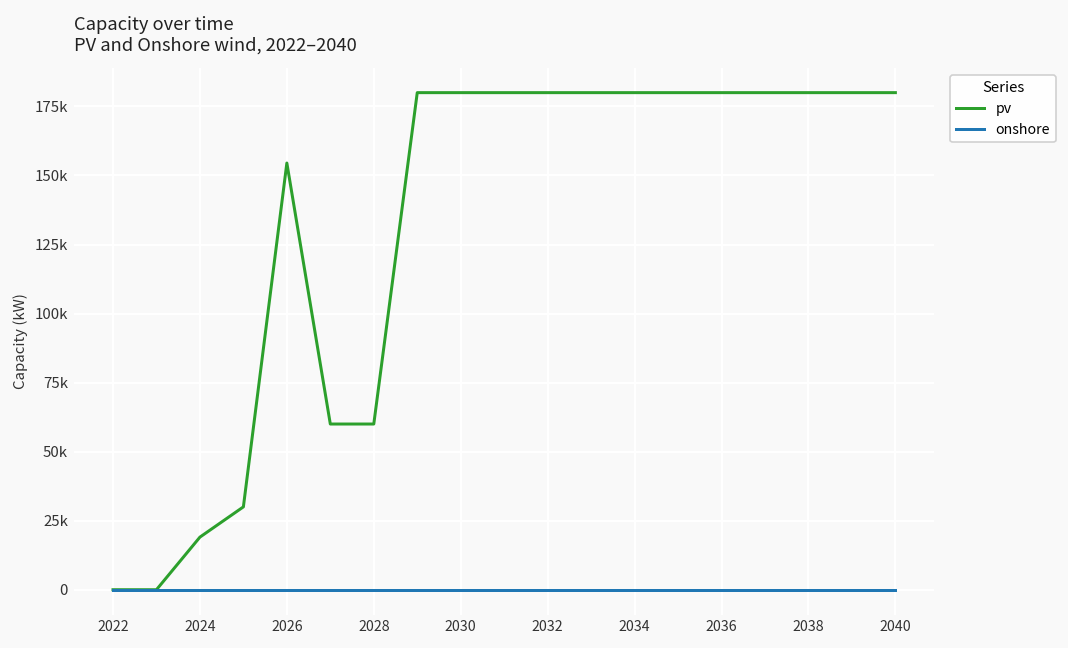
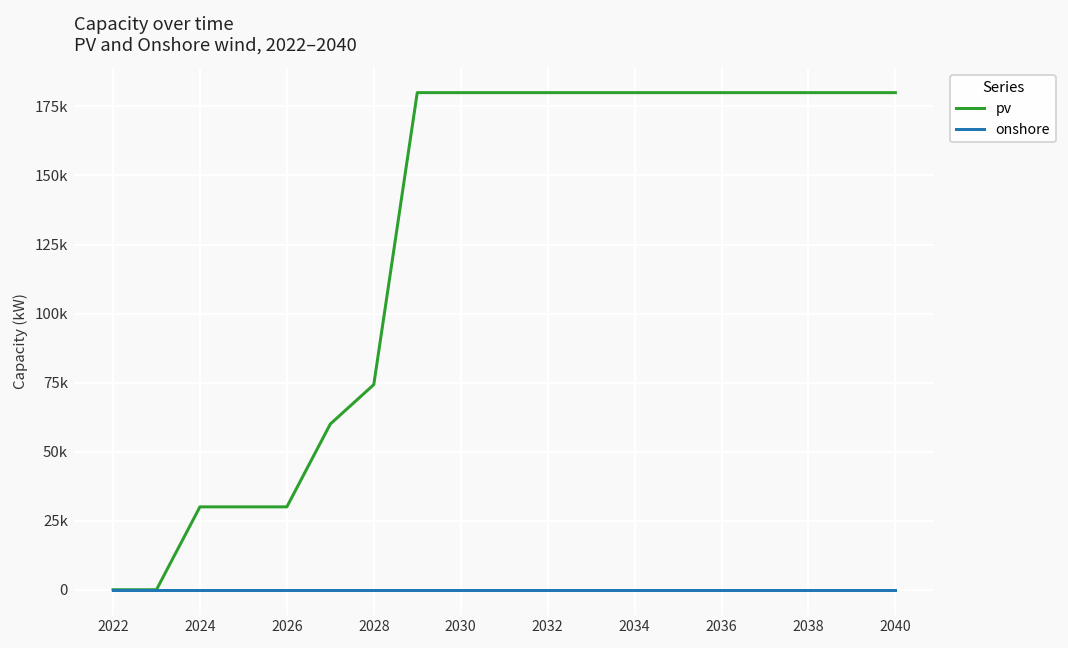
  {
    "pv": {
-     "2024": 19000,
-     "2026": 155000,
-     "2028": 60000,
+     "2024": 30000,
+     "2026": 30000,
+     "2028": 74000,
      "2030": 180000,
      "2032": 180000,
      "2034": 180000,
      "2036": 180000,
      "2038": 180000,
      "2040": 180000
    },
    "onshore": {
      "2024": 0,
      "2026": 0,
      "2028": 0,
      "2030": 0,
      "2032": 0,
      "2034": 0,
      "2036": 0,
      "2038": 0,
      "2040": 0
    }
  }
